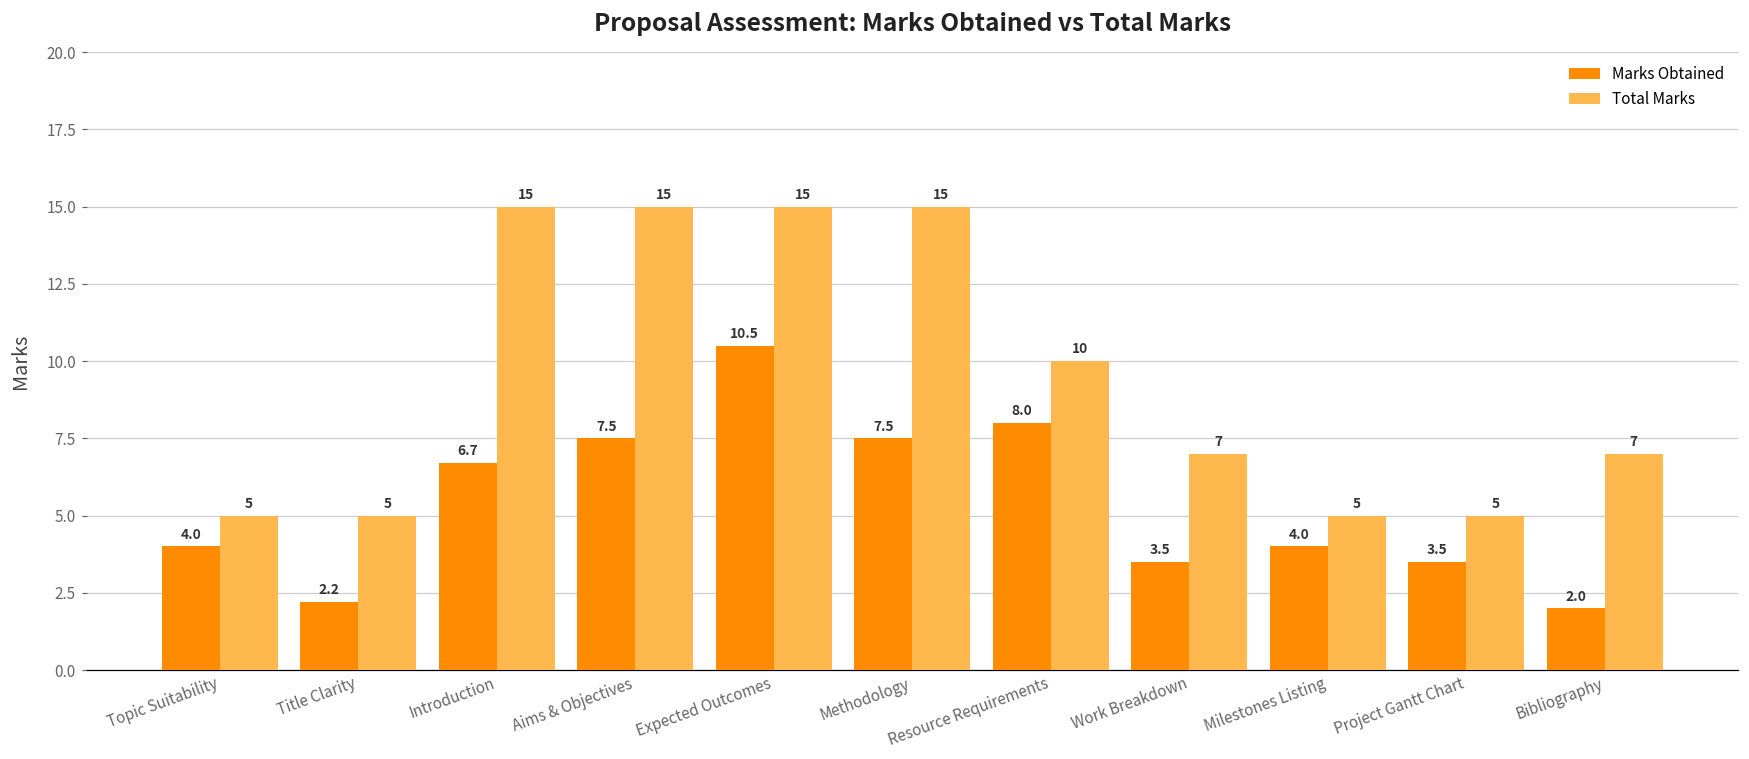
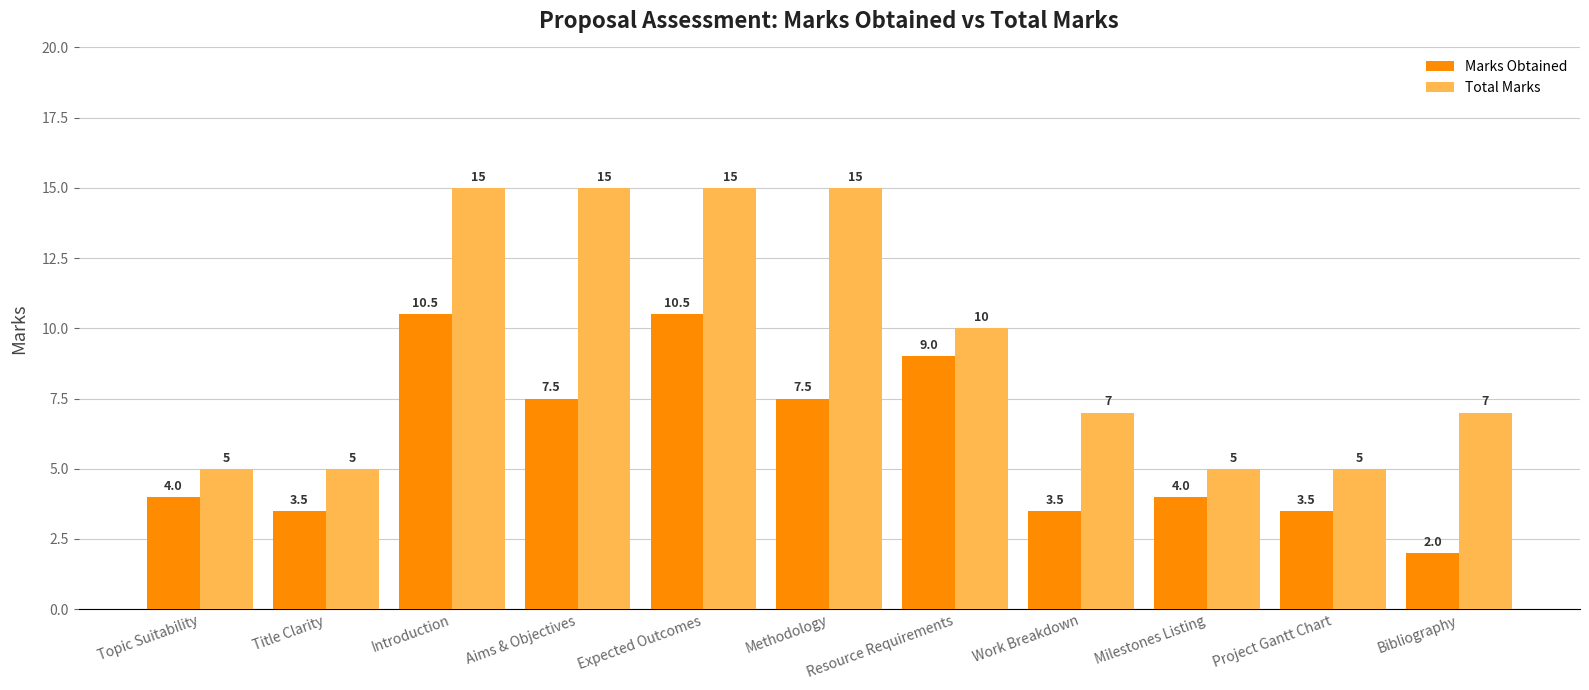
  {
    "Marks Obtained": {
      "Topic Suitability": 4.0,
-     "Title Clarity": 2.2,
-     "Introduction": 6.7,
+     "Title Clarity": 3.5,
+     "Introduction": 10.5,
      "Aims & Objectives": 7.5,
      "Expected Outcomes": 10.5,
      "Methodology": 7.5,
-     "Resource Requirements": 8.0,
+     "Resource Requirements": 9.0,
      "Work Breakdown": 3.5,
      "Milestones Listing": 4.0,
      "Project Gantt Chart": 3.5,
      "Bibliography": 2.0
    },
    "Total Marks": {
      "Topic Suitability": 5,
      "Title Clarity": 5,
      "Introduction": 15,
      "Aims & Objectives": 15,
      "Expected Outcomes": 15,
      "Methodology": 15,
      "Resource Requirements": 10,
      "Work Breakdown": 7,
      "Milestones Listing": 5,
      "Project Gantt Chart": 5,
      "Bibliography": 7
    }
  }
